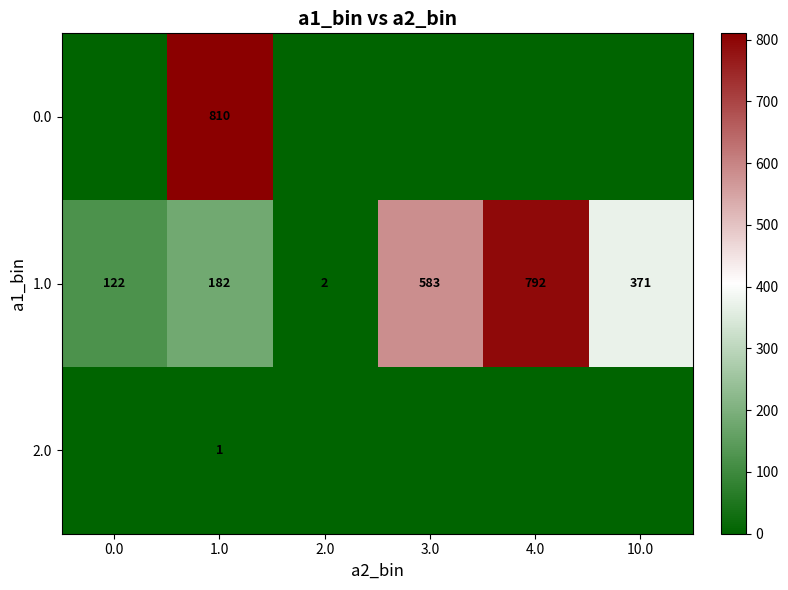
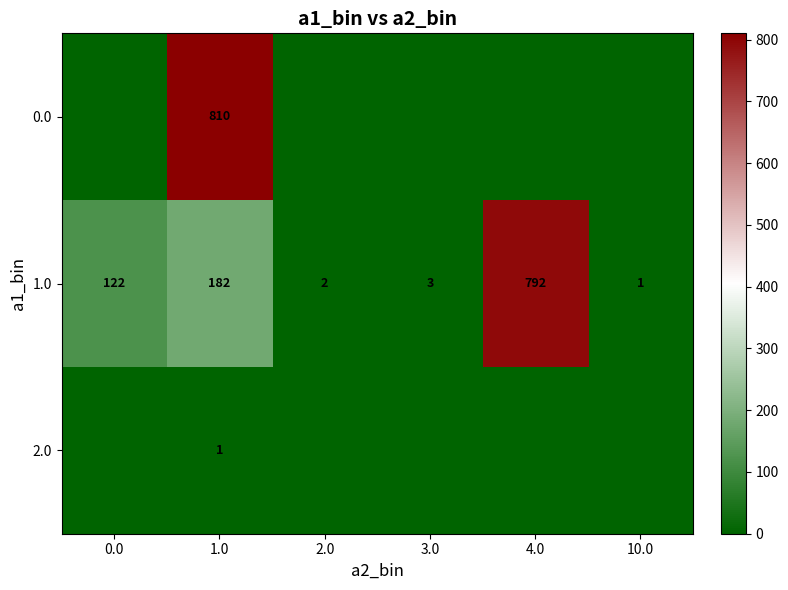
  {
    "0.0": {
      "1.0": 810
    },
    "1.0": {
      "0.0": 122,
      "1.0": 182,
      "2.0": 2,
-     "3.0": 583,
+     "3.0": 3,
      "4.0": 792,
-     "10.0": 371
+     "10.0": 1
    },
    "2.0": {
      "1.0": 1
    }
  }
